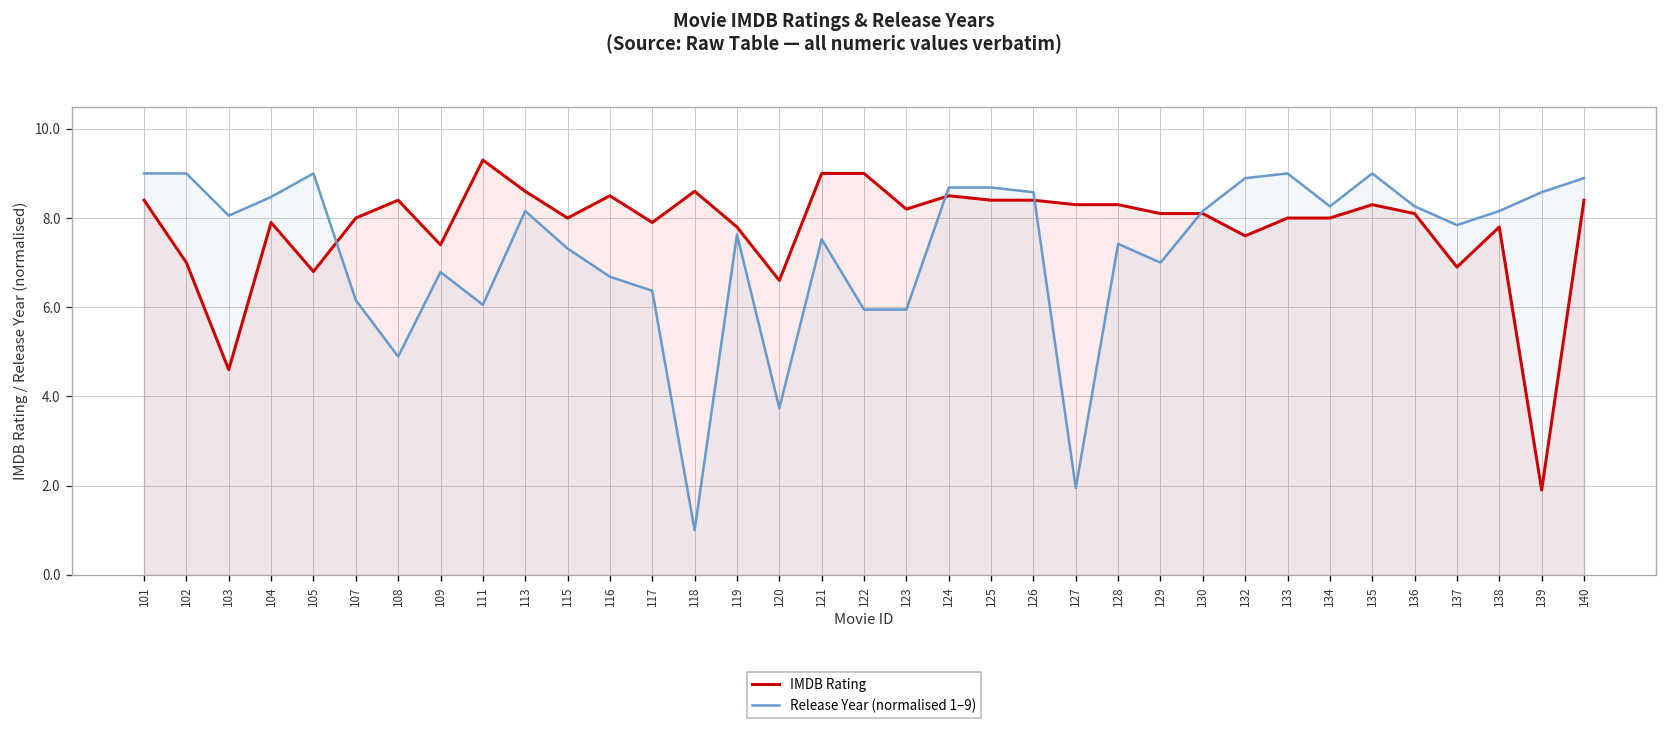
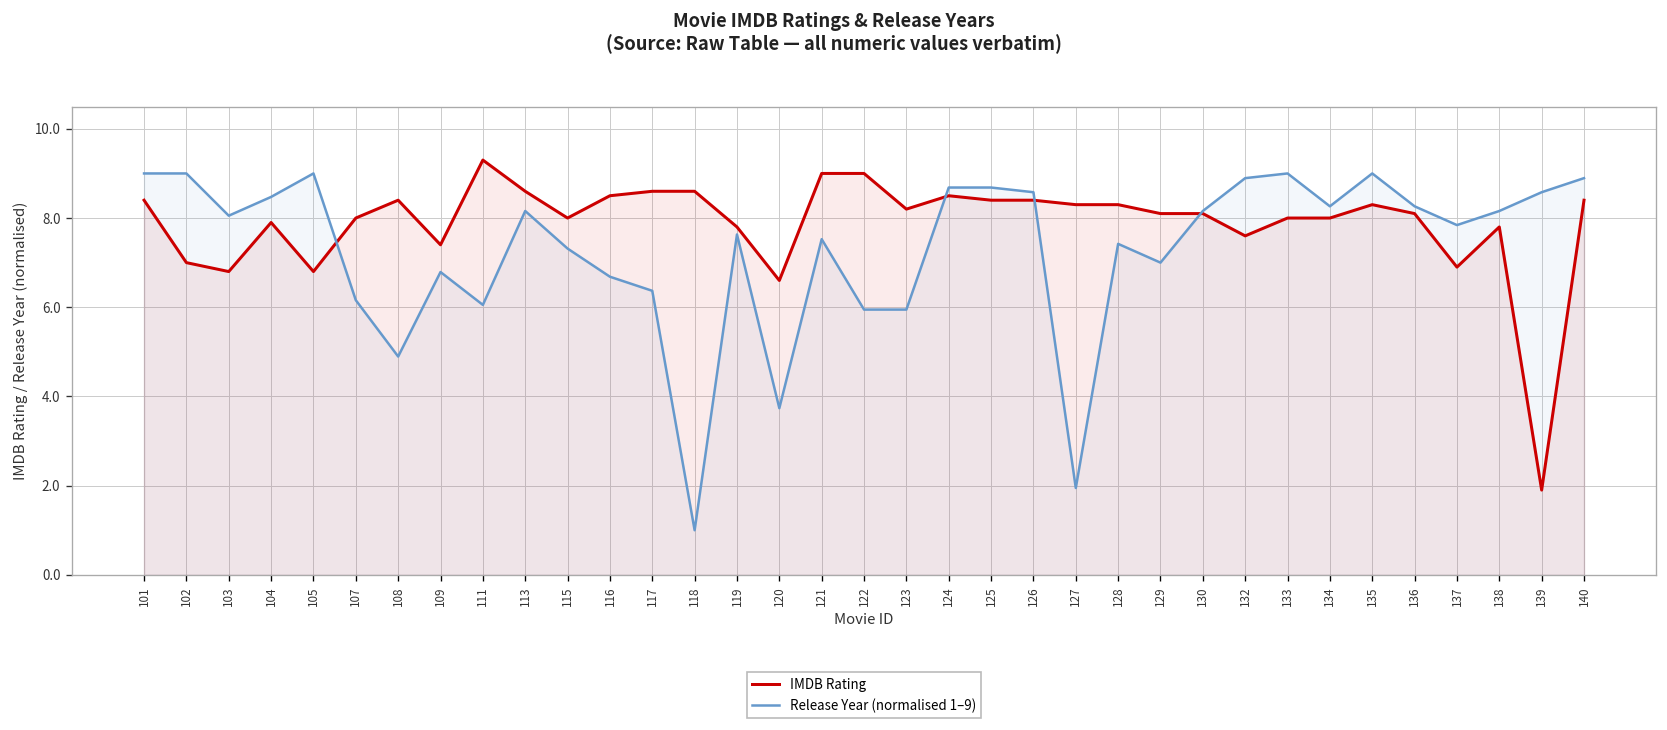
  {
    "IMDB Rating": {
      "101": 8.4,
      "102": 7.0,
-     "103": 4.6,
+     "103": 6.8,
      "104": 7.9,
      "105": 6.8,
      "107": 8.0,
      "108": 8.4,
      "109": 7.4,
      "111": 9.3,
      "113": 8.6,
      "115": 8.0,
      "116": 8.5,
-     "117": 7.9,
+     "117": 8.6,
      "118": 8.6,
      "119": 7.8,
      "120": 6.6,
      "121": 9.0,
      "122": 9.0,
      "123": 8.2,
      "124": 8.5,
      "125": 8.4,
      "126": 8.4,
      "127": 8.3,
      "128": 8.3,
      "129": 8.1,
      "132": 7.6,
      "133": 8.0,
      "134": 8.0,
      "135": 8.3,
      "136": 8.1,
      "137": 6.9,
      "138": 7.8,
      "139": 1.9,
      "140": 8.4
    },
    "Release Year (normalised 1–9)": {
      "101": 9.0,
      "102": 9.0,
      "103": 8.1,
      "104": 8.5,
      "105": 9.0,
      "107": 6.2,
      "108": 4.9,
      "109": 6.8,
      "111": 6.1,
      "113": 8.2,
      "115": 7.3,
      "116": 6.7,
      "117": 6.4,
      "118": 1.0,
      "119": 7.6,
      "120": 3.7,
      "121": 7.5,
      "122": 5.9,
      "123": 5.9,
      "124": 8.7,
      "125": 8.7,
      "126": 8.6,
      "127": 1.9,
      "128": 7.4,
      "129": 7.0,
      "132": 8.9,
      "133": 9.0,
      "134": 8.3,
      "135": 9.0,
      "136": 8.3,
      "137": 7.8,
      "138": 8.2,
      "139": 8.6,
      "140": 8.9
    }
  }
